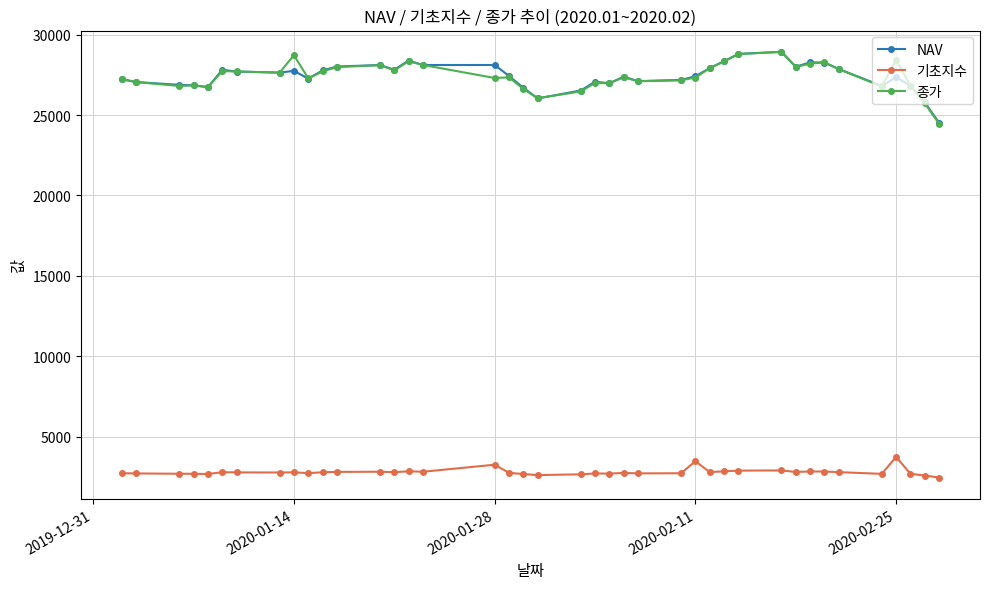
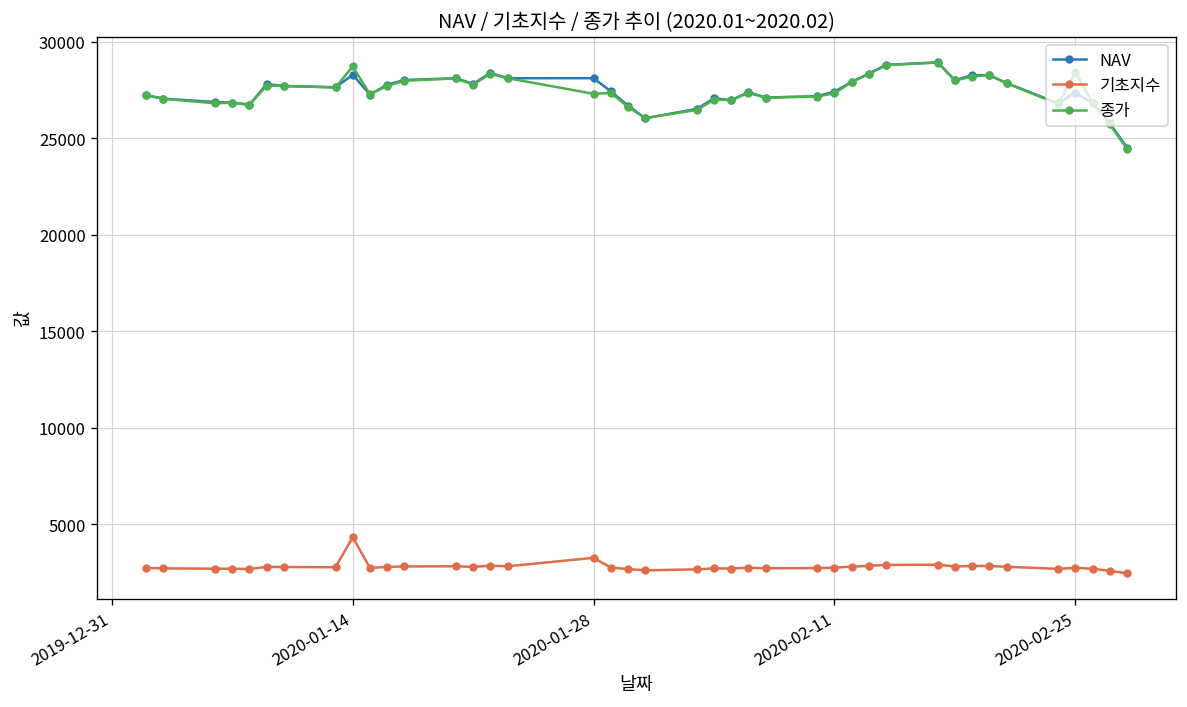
  {
    "NAV": {
-     "2020-01-14": 27700,
+     "2020-01-14": 28300,
      "2020-01-28": 28100
    },
    "기초지수": {
-     "2020-01-14": 2800,
+     "2020-01-14": 4300,
      "2020-01-28": 3200,
-     "2020-02-11": 3500,
-     "2020-02-25": 3700
+     "2020-02-11": 2700,
+     "2020-02-25": 2700
    },
    "종가": {
      "2020-01-14": 28700,
      "2020-01-28": 27300
    }
  }
